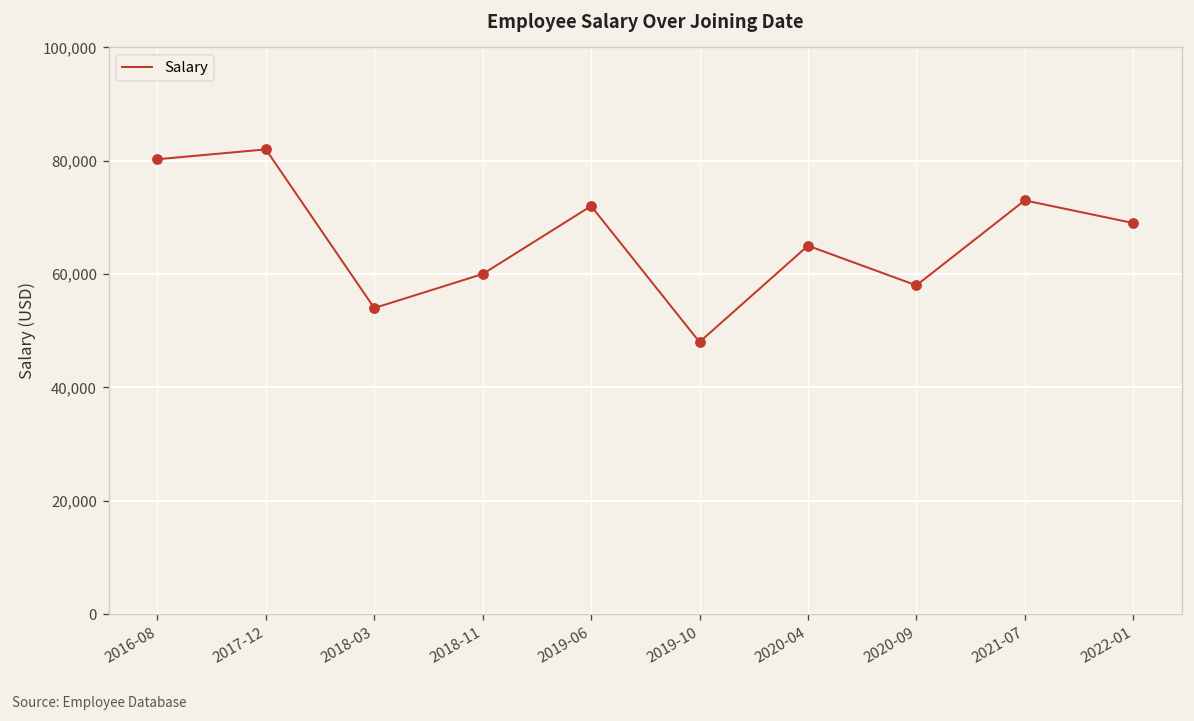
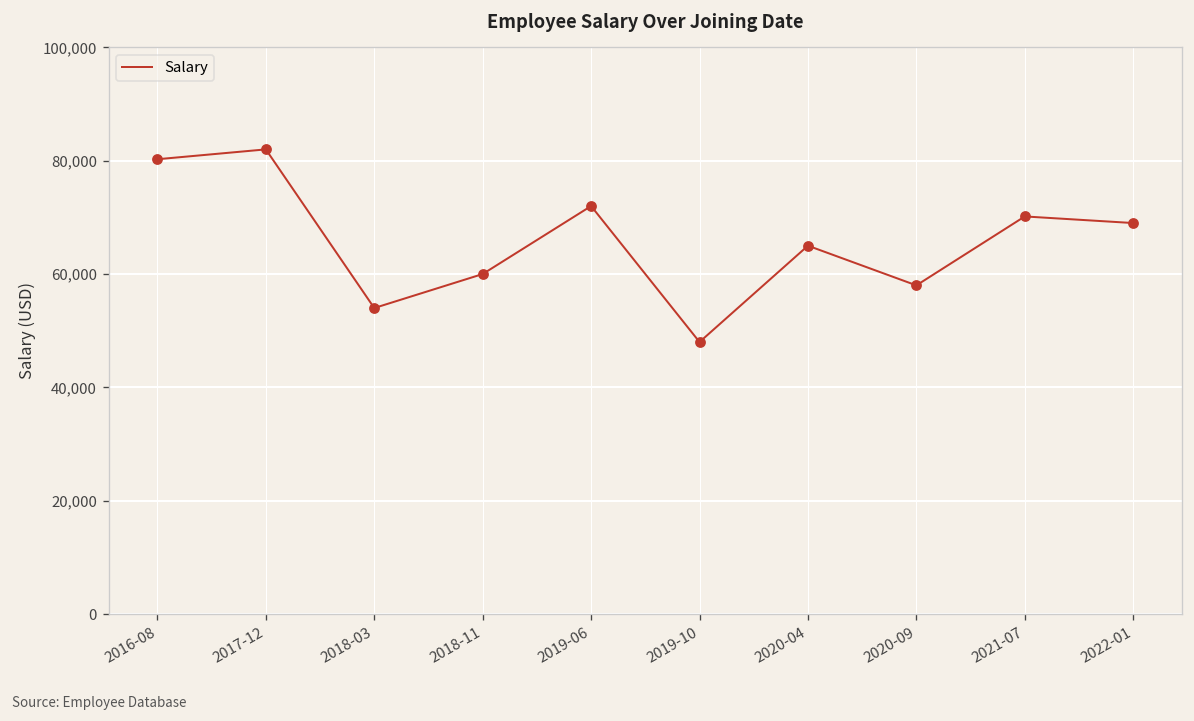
  {
    "2016-08": "80,000",
    "2017-12": "82,000",
    "2018-03": "54,000",
    "2018-11": "60,000",
    "2019-06": "72,000",
    "2019-10": "48,000",
    "2020-04": "65,000",
    "2020-09": "58,000",
-   "2021-07": "73,000",
+   "2021-07": "70,000",
    "2022-01": "69,000"
  }
